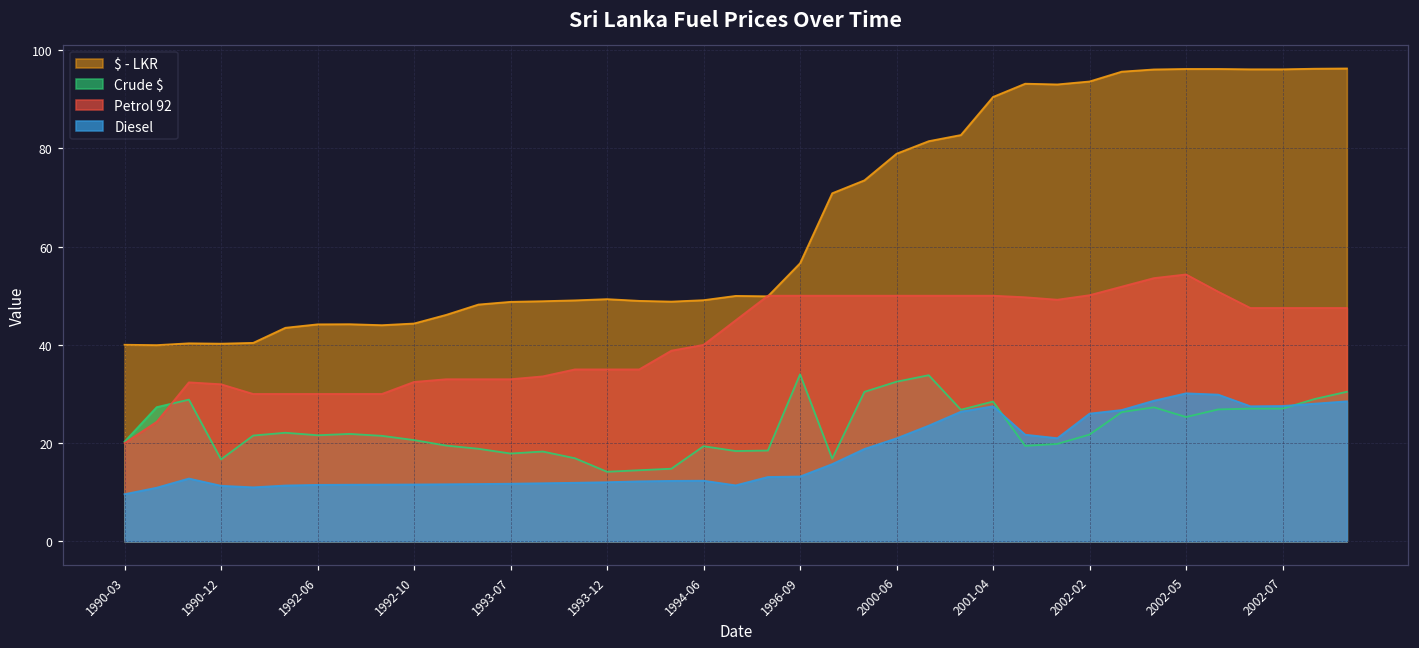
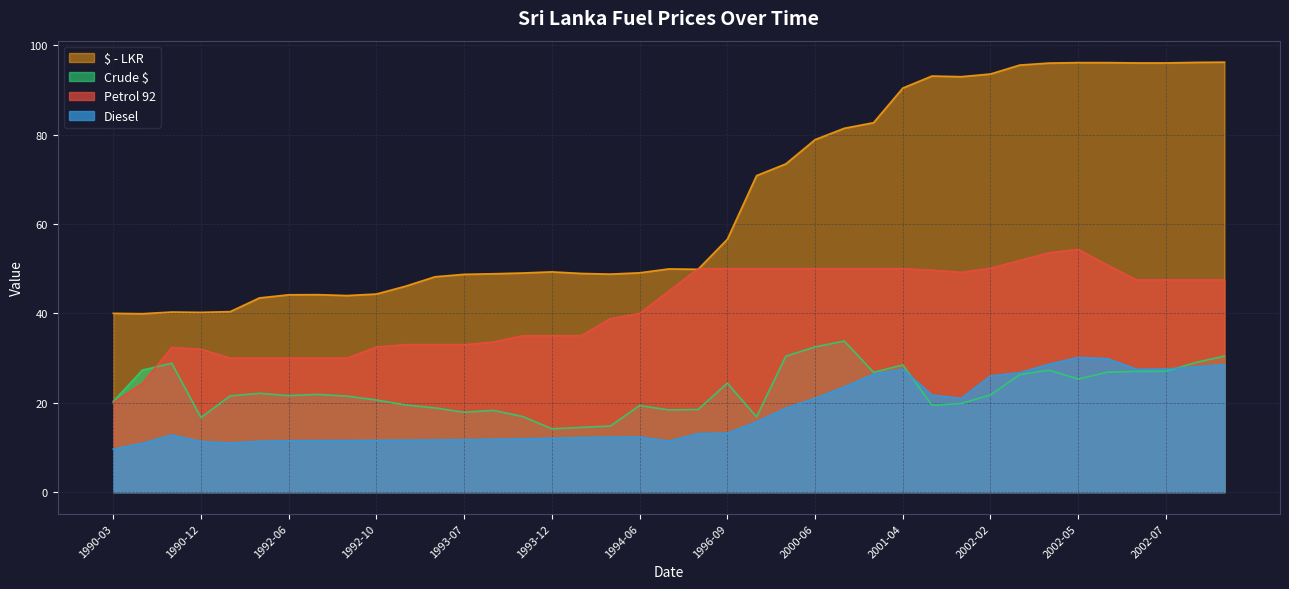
  {
    "$ - LKR": {
      "1990-03": 40,
      "1990-12": 40,
      "1992-06": 44,
      "1992-10": 44,
      "1993-07": 49,
      "1993-12": 49,
      "1994-06": 49,
      "1996-09": 57,
      "2000-06": 79,
      "2001-04": 90,
      "2002-02": 94,
      "2002-05": 96
    },
    "Crude $": {
      "1990-12": 17,
      "1992-06": 22,
      "1992-10": 21,
      "1993-07": 18,
      "1993-12": 14,
      "1994-06": 19,
-     "1996-09": 34,
+     "1996-09": 24,
      "2000-06": 33,
      "2001-04": 28,
      "2002-02": 22,
      "2002-05": 25
    },
    "Petrol 92": {
      "1990-12": 32,
      "1992-06": 30,
      "1992-10": 32,
      "1993-07": 33,
      "1993-12": 35,
      "1994-06": 40,
      "1996-09": 50,
      "2000-06": 50,
      "2001-04": 50,
      "2002-02": 50,
      "2002-05": 54
    },
    "Diesel": {
      "1990-03": 10,
      "1990-12": 11,
      "1992-06": 12,
      "1992-10": 12,
      "1993-07": 12,
      "1993-12": 12,
      "1994-06": 12,
      "1996-09": 13,
      "2000-06": 21,
      "2001-04": 28,
      "2002-02": 26,
      "2002-05": 30
    }
  }
